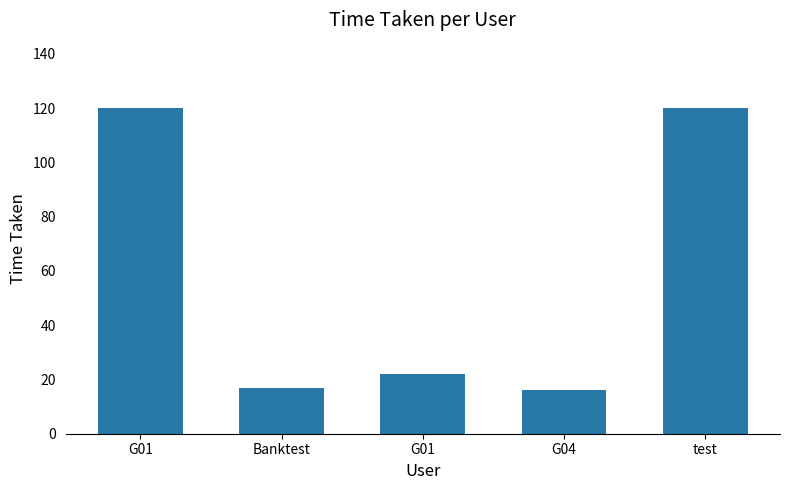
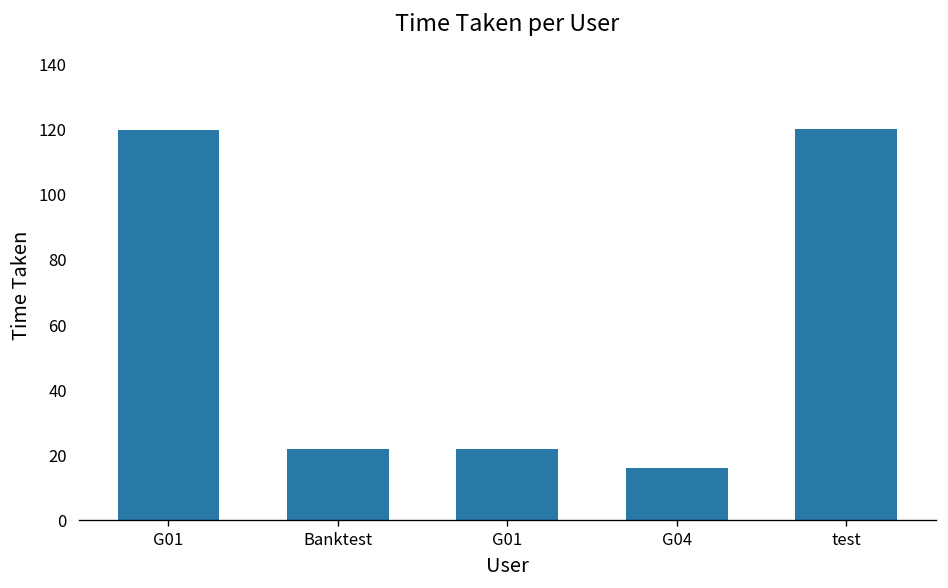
  {
-   "Banktest": 17,
+   "Banktest": 22,
    "G04": 16,
    "test": 120
  }
